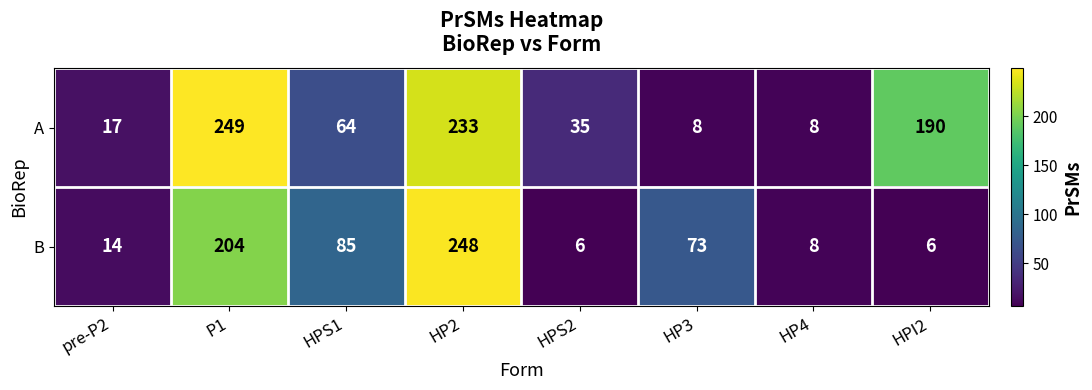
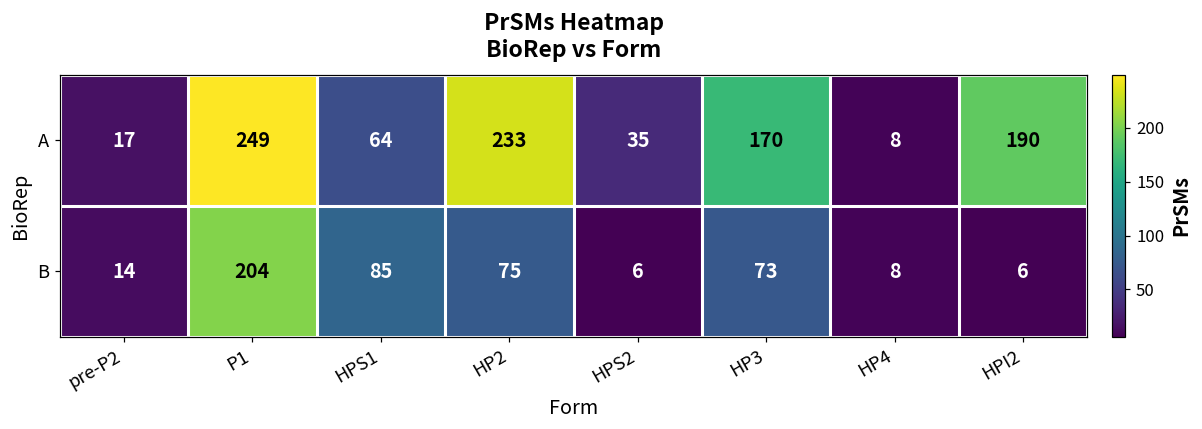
  {
    "A": {
      "pre-P2": 17,
      "P1": 249,
      "HPS1": 64,
      "HP2": 233,
      "HPS2": 35,
-     "HP3": 8,
+     "HP3": 170,
      "HP4": 8,
      "HPI2": 190
    },
    "B": {
      "pre-P2": 14,
      "P1": 204,
      "HPS1": 85,
-     "HP2": 248,
+     "HP2": 75,
      "HPS2": 6,
      "HP3": 73,
      "HP4": 8,
      "HPI2": 6
    }
  }
